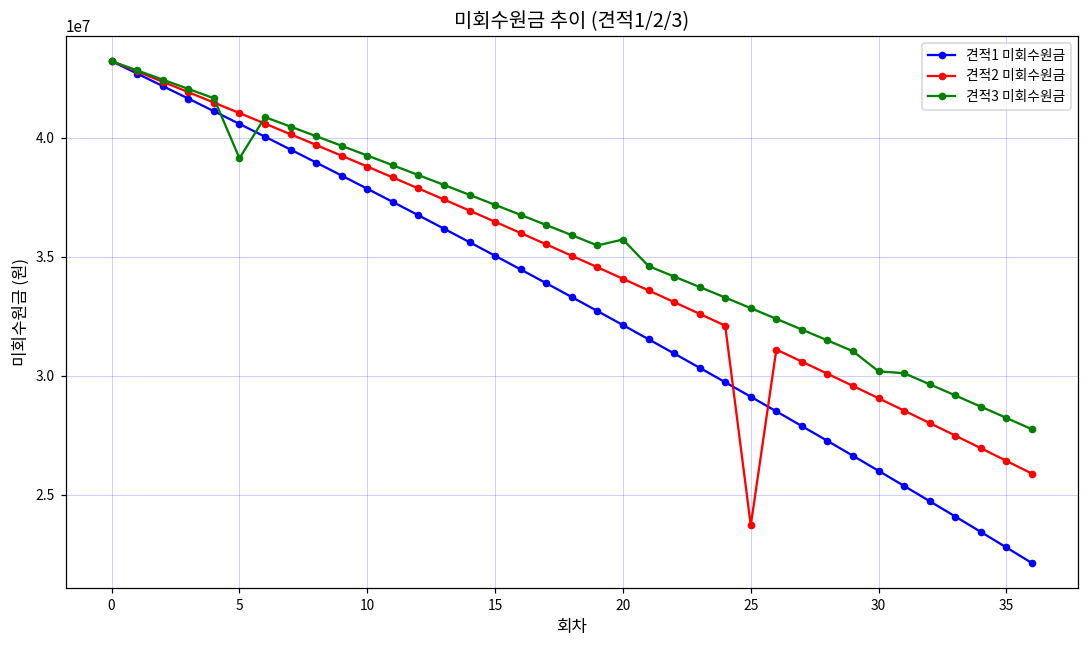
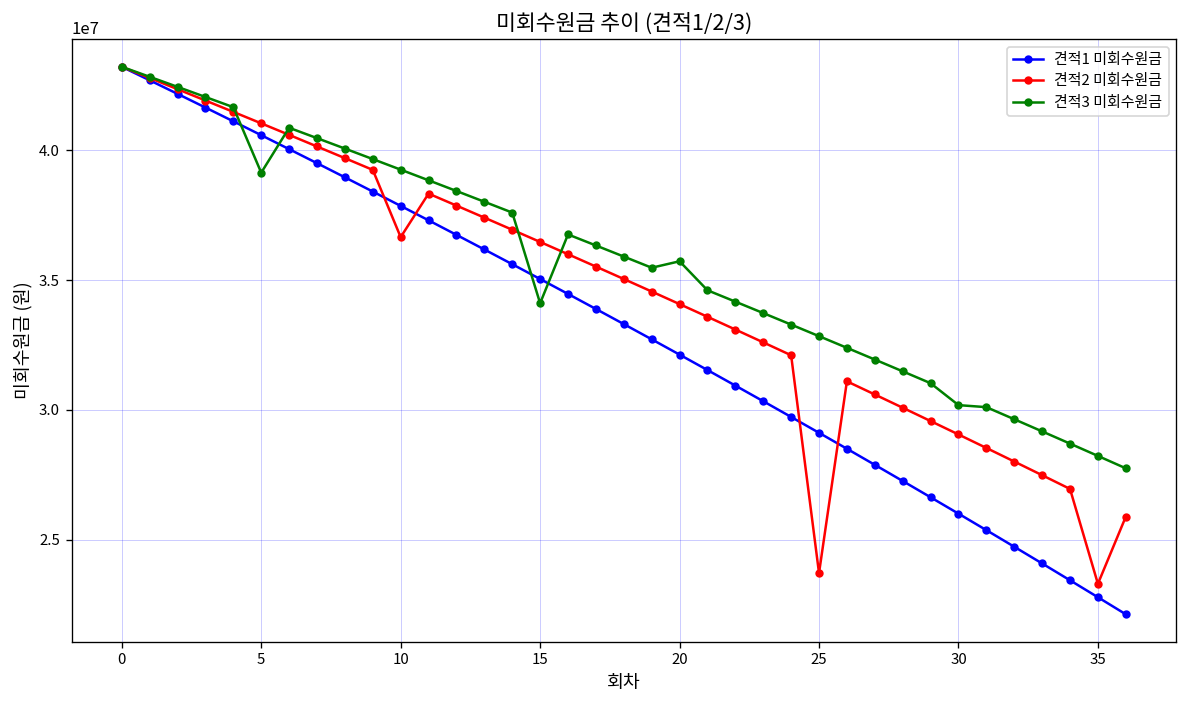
  {
    "견적1 미회수원금": {
      "5": 40600000,
      "10": 37900000,
      "15": 35000000,
      "20": 32100000,
      "25": 29100000,
      "30": 26000000,
      "35": 22800000
    },
    "견적2 미회수원금": {
      "5": 41000000,
-     "10": 38800000,
+     "10": 36700000,
      "15": 36500000,
      "20": 34100000,
      "25": 23700000,
      "30": 29100000,
-     "35": 26400000
+     "35": 23300000
    },
    "견적3 미회수원금": {
      "5": 39100000,
      "10": 39300000,
-     "15": 37200000,
+     "15": 34100000,
      "20": 35700000,
      "25": 32800000,
      "30": 30200000,
      "35": 28200000
    }
  }
